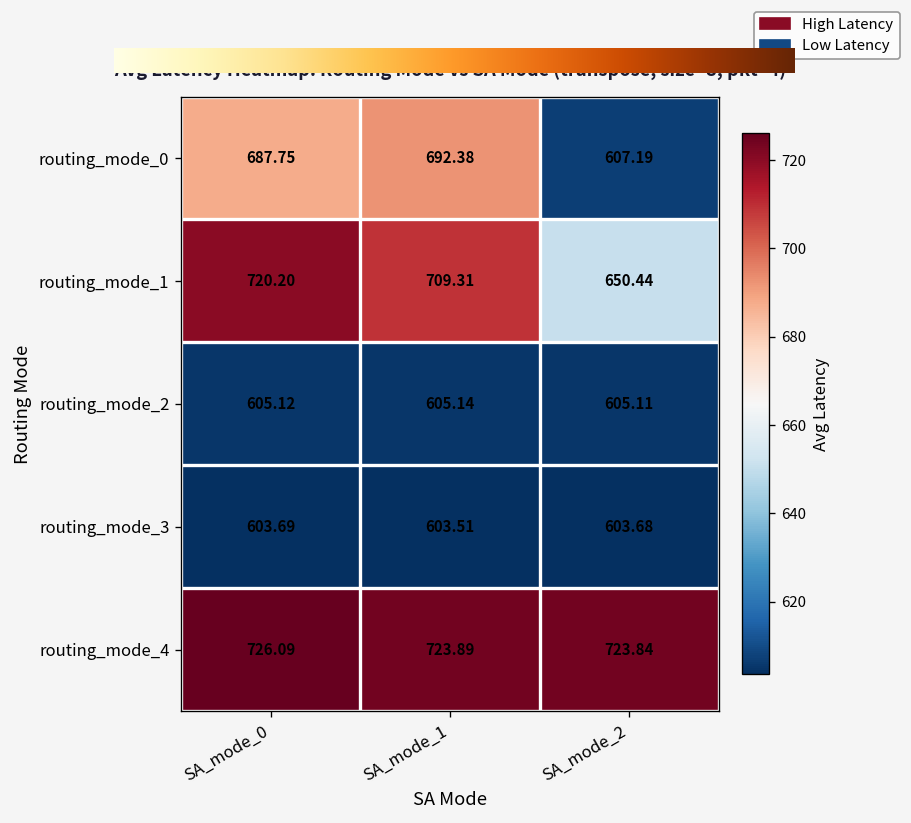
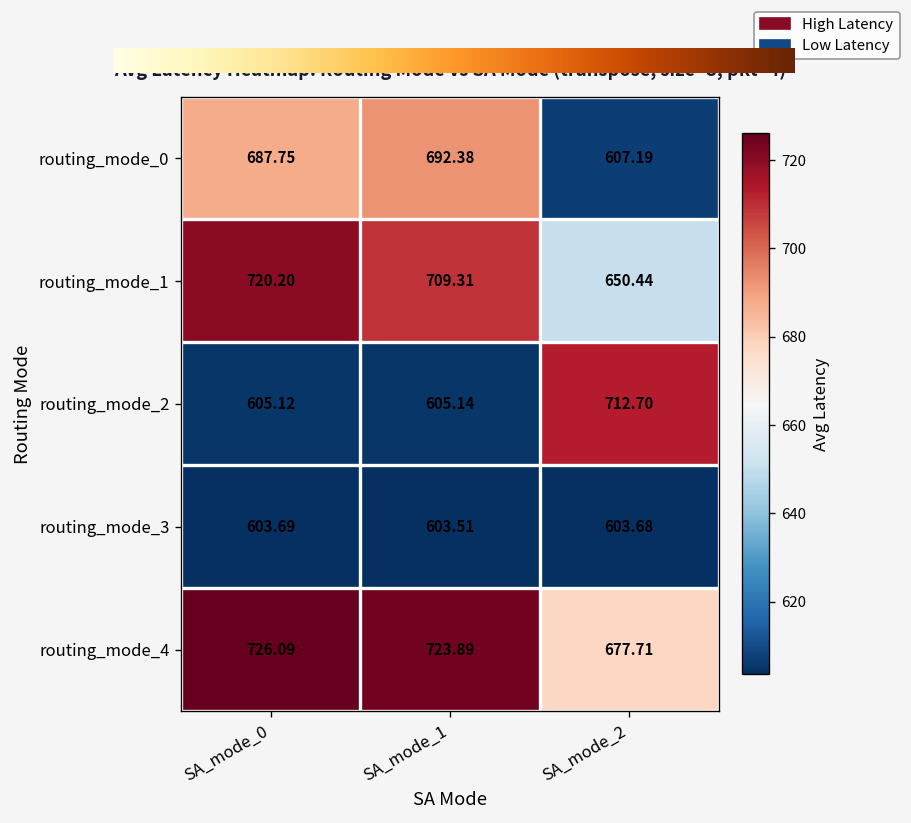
  {
    "routing_mode_0": {
      "SA_mode_0": 687.75,
      "SA_mode_1": 692.38,
      "SA_mode_2": 607.19
    },
    "routing_mode_1": {
      "SA_mode_0": 720.20,
      "SA_mode_1": 709.31,
      "SA_mode_2": 650.44
    },
    "routing_mode_2": {
      "SA_mode_0": 605.12,
      "SA_mode_1": 605.14,
-     "SA_mode_2": 605.11
+     "SA_mode_2": 712.70
    },
    "routing_mode_3": {
      "SA_mode_0": 603.69,
      "SA_mode_1": 603.51,
      "SA_mode_2": 603.68
    },
    "routing_mode_4": {
      "SA_mode_0": 726.09,
      "SA_mode_1": 723.89,
-     "SA_mode_2": 723.84
+     "SA_mode_2": 677.71
    }
  }
